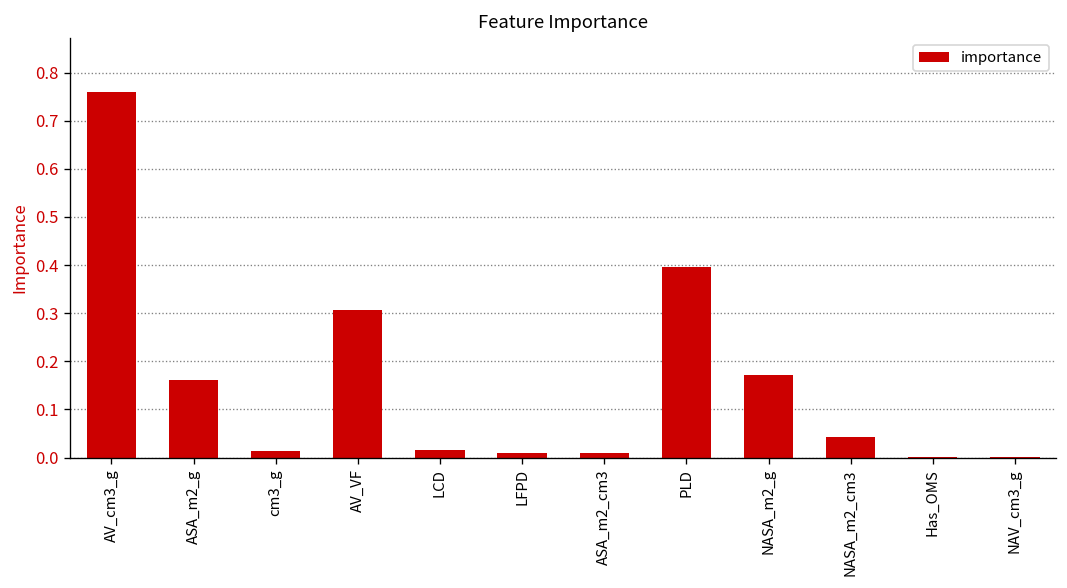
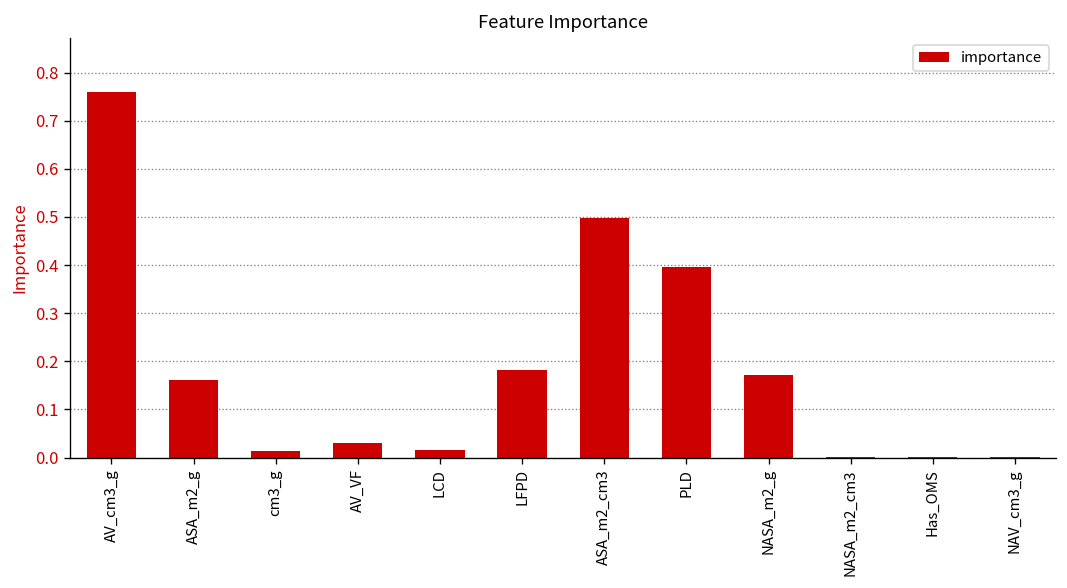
  {
    "AV_cm3_g": 0.76,
    "ASA_m2_g": 0.16,
    "cm3_g": 0.01,
-   "AV_VF": 0.31,
+   "AV_VF": 0.03,
    "LCD": 0.02,
-   "LFPD": 0.01,
-   "ASA_m2_cm3": 0.01,
+   "LFPD": 0.18,
+   "ASA_m2_cm3": 0.50,
    "PLD": 0.40,
    "NASA_m2_g": 0.17,
-   "NASA_m2_cm3": 0.04
+   "NASA_m2_cm3": 0.00
  }
